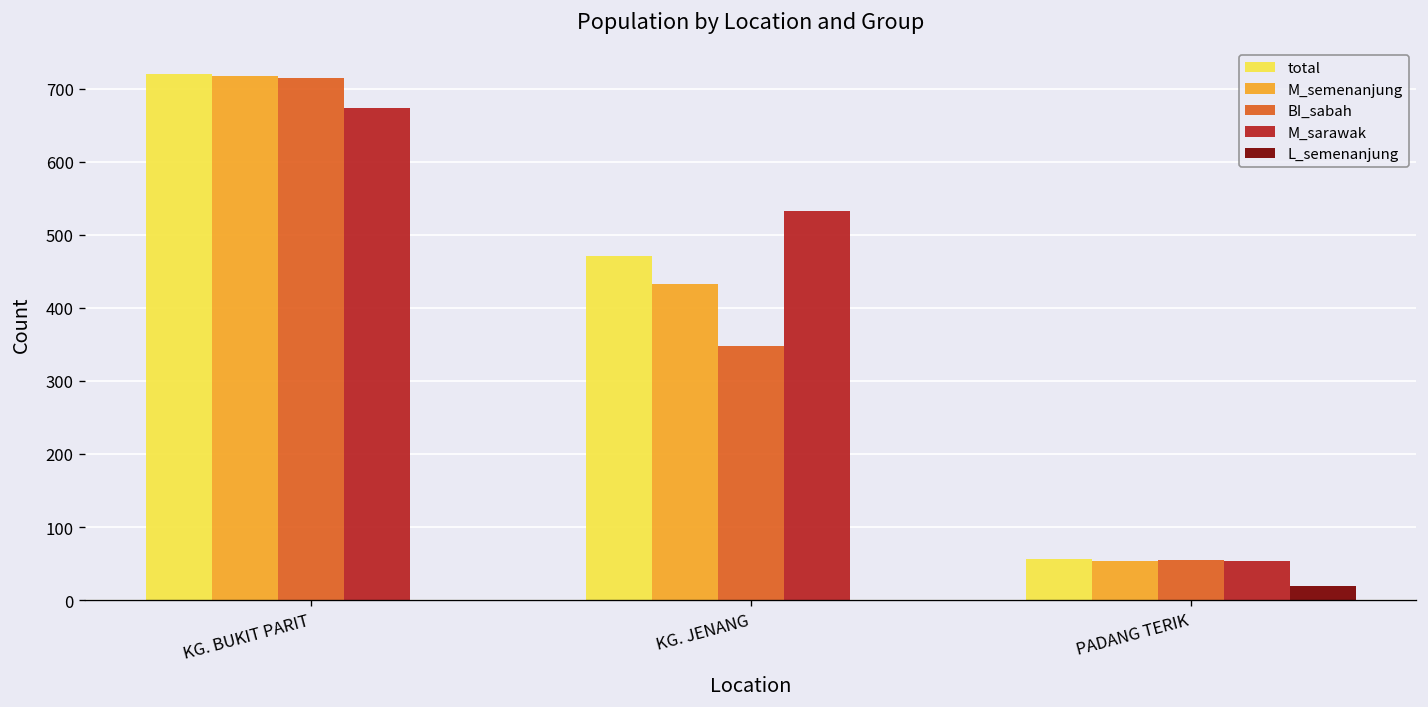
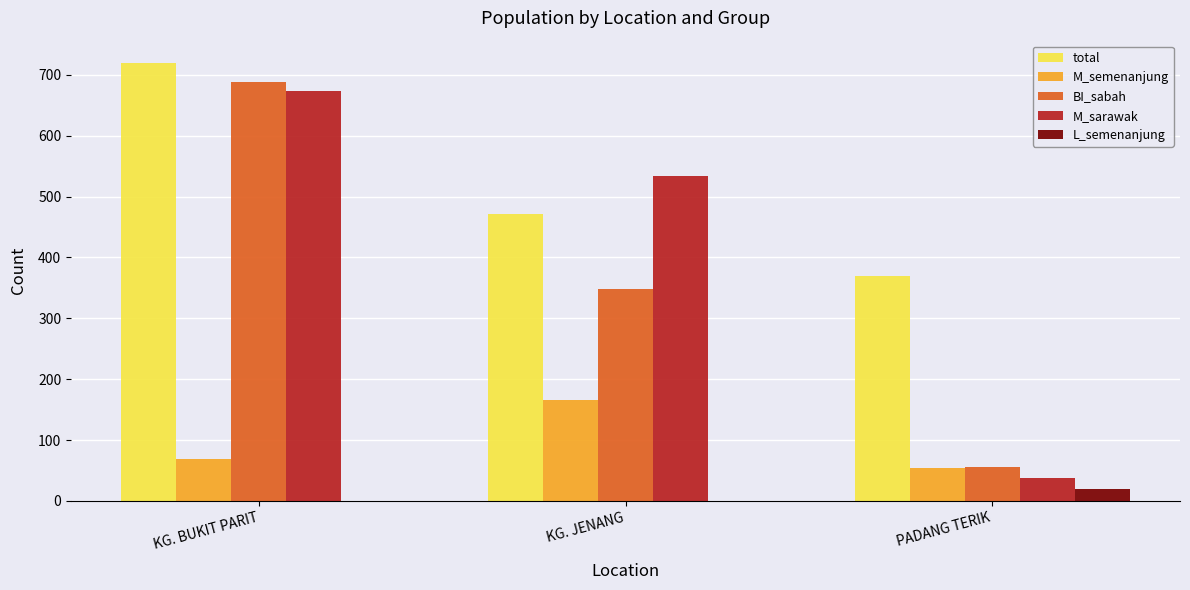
  {
    "total": {
      "KG. BUKIT PARIT": 720,
      "KG. JENANG": 470,
-     "PADANG TERIK": 60
+     "PADANG TERIK": 370
    },
    "M_semenanjung": {
-     "KG. BUKIT PARIT": 720,
-     "KG. JENANG": 430,
+     "KG. BUKIT PARIT": 70,
+     "KG. JENANG": 170,
      "PADANG TERIK": 50
    },
    "BI_sabah": {
-     "KG. BUKIT PARIT": 710,
+     "KG. BUKIT PARIT": 690,
      "KG. JENANG": 350,
      "PADANG TERIK": 60
    },
    "M_sarawak": {
      "KG. BUKIT PARIT": 670,
      "KG. JENANG": 530,
-     "PADANG TERIK": 50
+     "PADANG TERIK": 40
    },
    "L_semenanjung": {
      "KG. BUKIT PARIT": 0,
      "KG. JENANG": 0,
      "PADANG TERIK": 20
    }
  }
